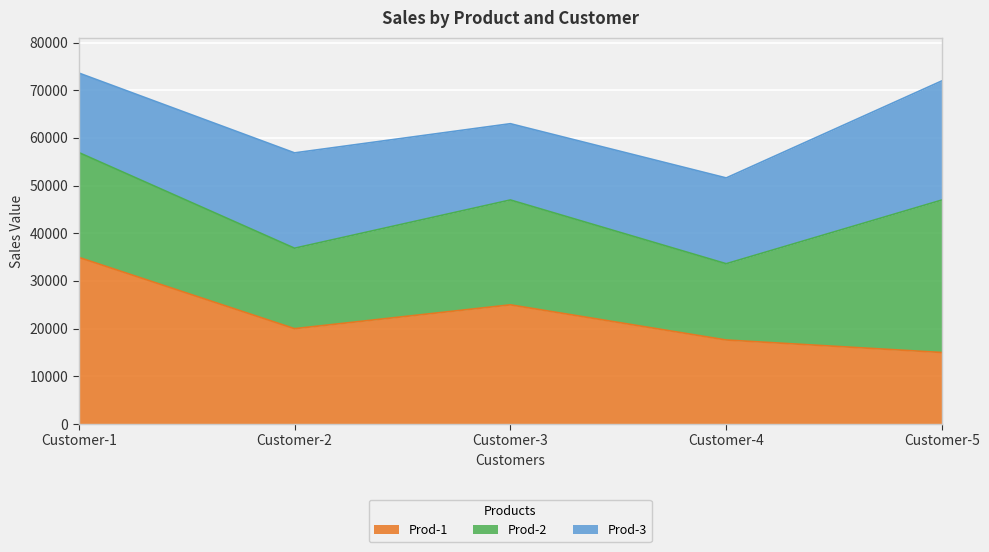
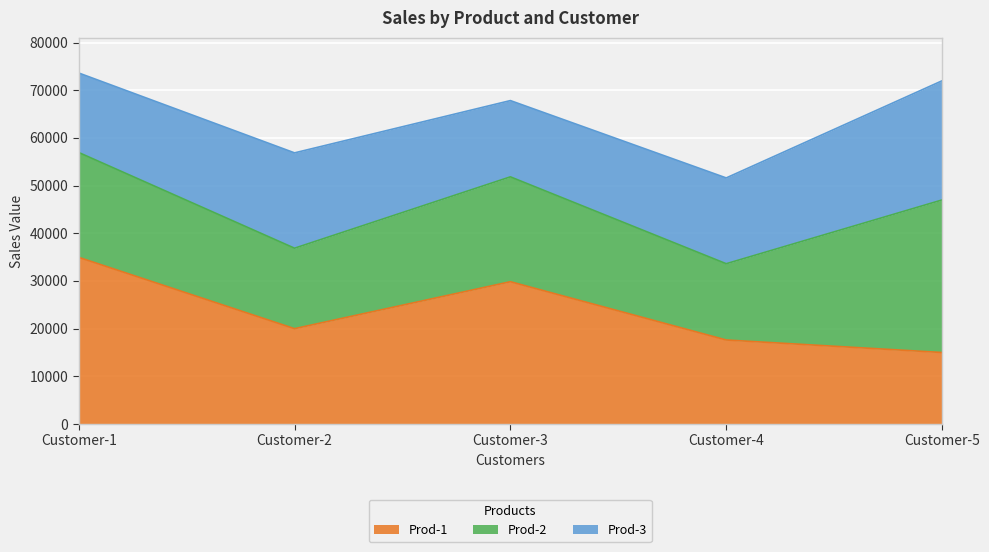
  {
    "Prod-1": {
      "Customer-1": 35000,
      "Customer-2": 20000,
-     "Customer-3": 25000,
+     "Customer-3": 30000,
      "Customer-4": 18000,
      "Customer-5": 15000
    },
    "Prod-2": {
      "Customer-1": 22000,
      "Customer-2": 17000,
      "Customer-3": 22000,
      "Customer-4": 16000,
      "Customer-5": 32000
    },
    "Prod-3": {
      "Customer-1": 17000,
      "Customer-2": 20000,
      "Customer-3": 16000,
      "Customer-4": 18000,
      "Customer-5": 25000
    }
  }
